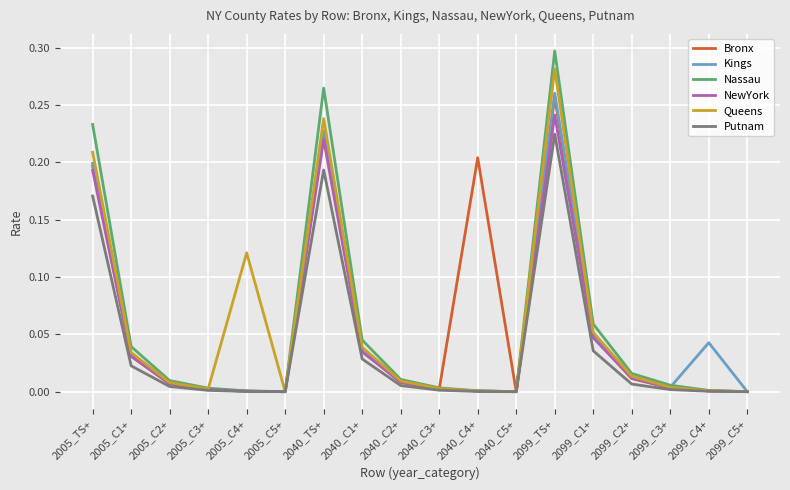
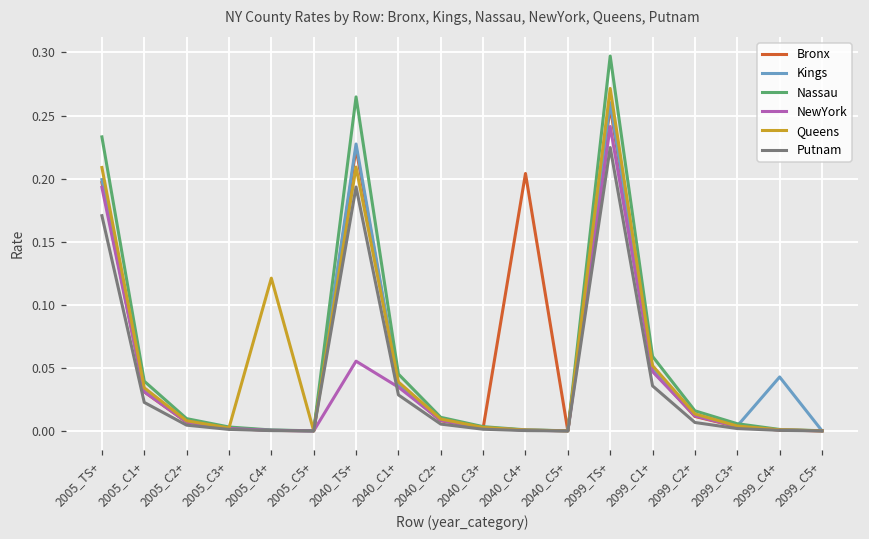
  {
    "Bronx": {
      "2005_TS+": 0.197,
      "2040_TS+": 0.224,
      "2040_C4+": 0.204,
      "2099_TS+": 0.257
    },
    "Kings": {
      "2005_TS+": 0.199,
      "2040_TS+": 0.227,
      "2099_TS+": 0.260,
      "2099_C4+": 0.043
    },
    "NewYork": {
      "2005_TS+": 0.193,
-     "2040_TS+": 0.220,
+     "2040_TS+": 0.055,
      "2099_TS+": 0.241
    },
    "Queens": {
      "2005_TS+": 0.209,
      "2005_C4+": 0.121,
-     "2040_TS+": 0.238,
+     "2040_TS+": 0.209,
      "2040_C1+": 0.039,
-     "2099_TS+": 0.282,
+     "2099_TS+": 0.271,
      "2099_C1+": 0.052
    }
  }
